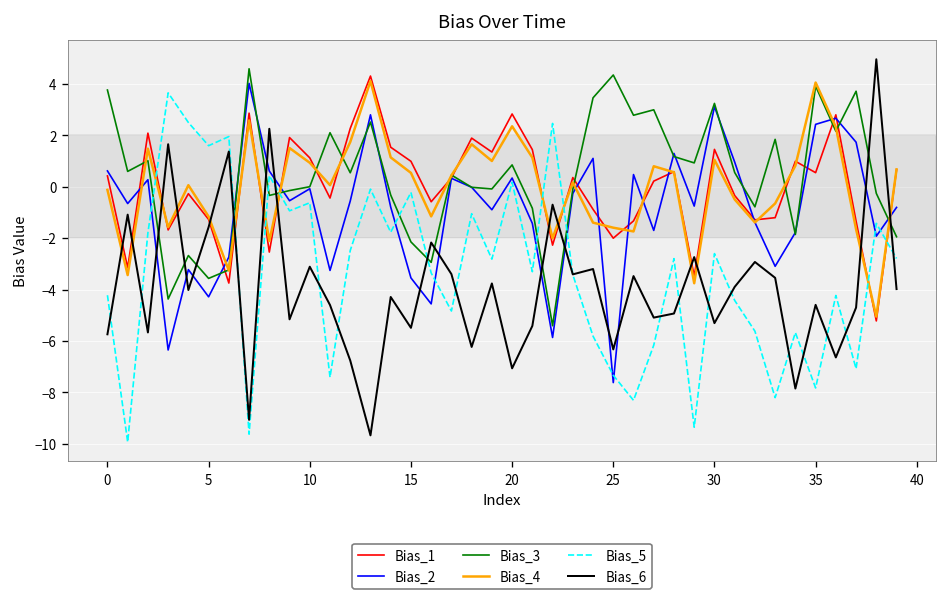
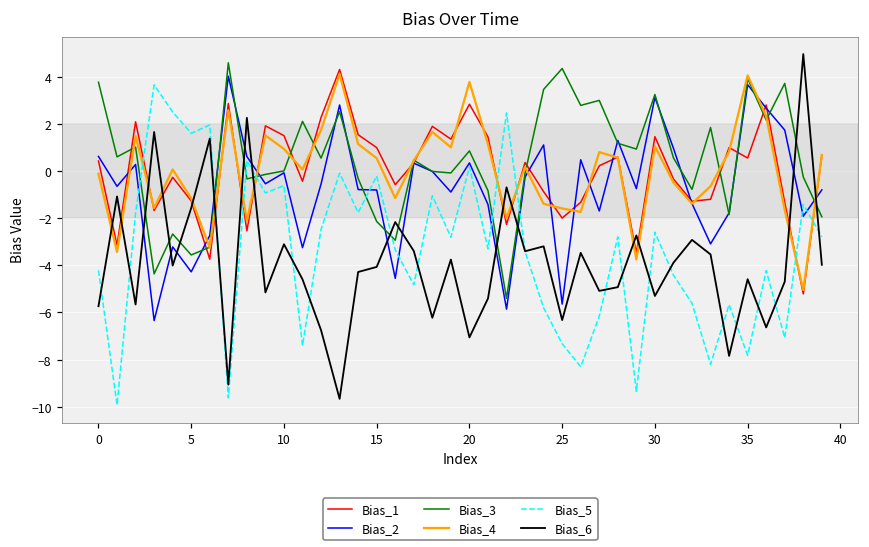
  {
    "Bias_1": {
      "0": 0.4,
-     "10": 1.1,
+     "10": 1.5,
      "15": 1.0,
      "20": 2.8,
      "25": -2.0,
      "30": 1.5,
      "35": 0.5
    },
    "Bias_2": {
      "0": 0.6,
      "5": -4.3,
-     "15": -3.5,
+     "15": -0.8,
      "20": 0.3,
-     "25": -7.6,
+     "25": -5.6,
      "30": 3.1,
-     "35": 2.4
+     "35": 3.7
    },
    "Bias_3": {
      "0": 3.8,
      "5": -3.6,
      "15": -2.1,
      "20": 0.8,
      "25": 4.3,
      "30": 3.2,
      "35": 3.9
    },
    "Bias_4": {
      "0": -0.1,
      "10": 0.9,
      "15": 0.5,
-     "20": 2.4,
+     "20": 3.8,
      "25": -1.6,
      "30": 1.0,
      "35": 4.1
    },
    "Bias_5": {
      "0": -4.2,
      "5": 1.6,
      "10": -0.6,
      "15": -0.2,
      "20": 0.2,
      "25": -7.3,
      "30": -2.6,
      "35": -7.8
    },
    "Bias_6": {
      "0": -5.7,
      "5": -1.6,
      "10": -3.1,
-     "15": -5.5,
+     "15": -4.1,
      "20": -7.1,
      "25": -6.3,
      "30": -5.3,
      "35": -4.6
    }
  }
